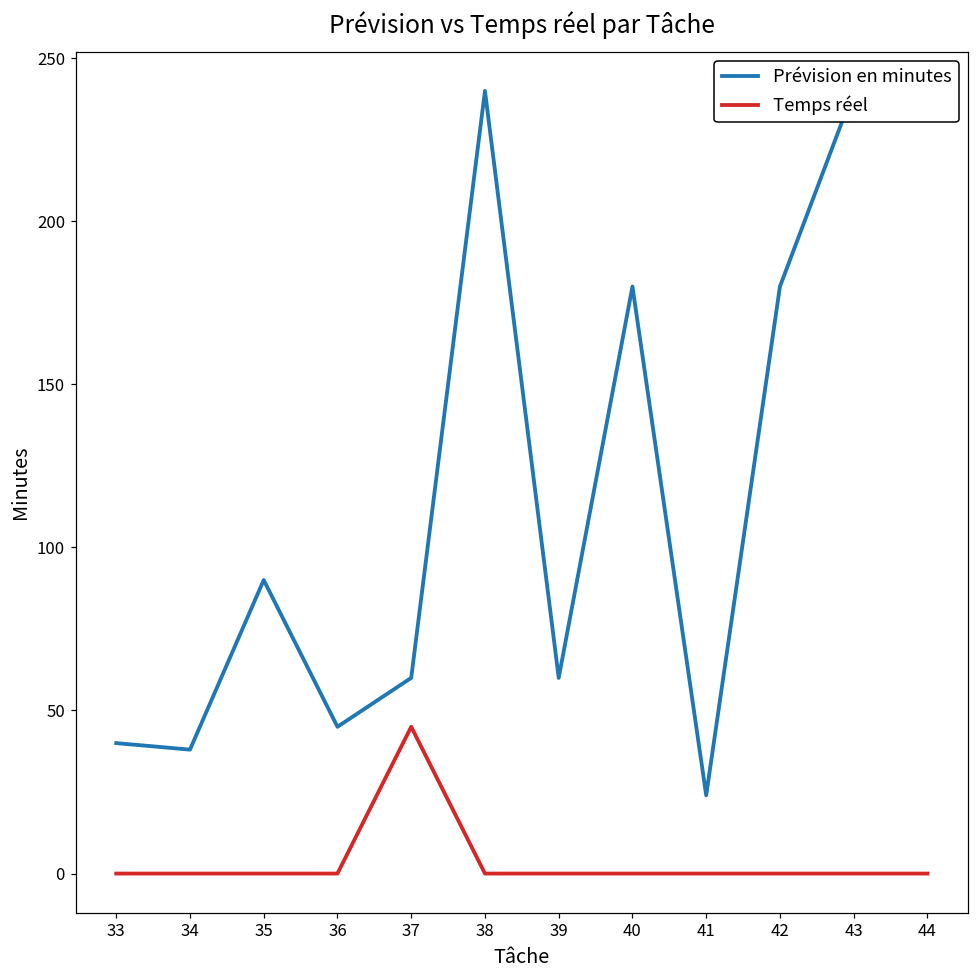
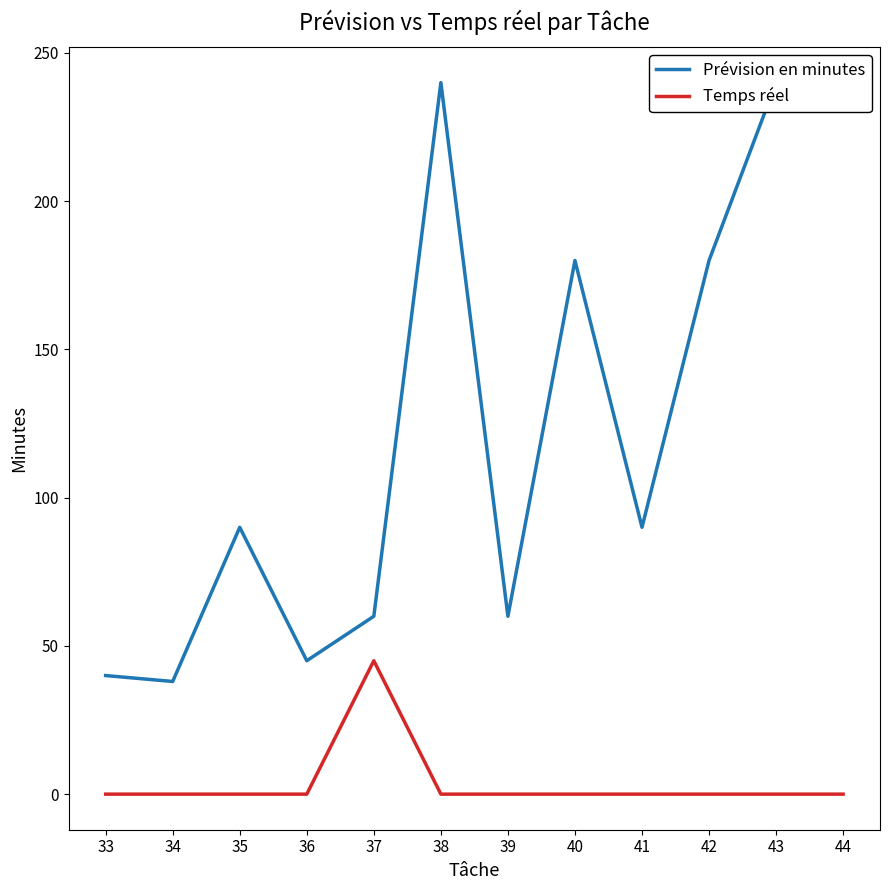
  {
    "Prévision en minutes": {
      "33": 40,
      "34": 38,
      "35": 90,
      "36": 45,
      "37": 60,
      "38": 240,
      "39": 60,
      "40": 180,
-     "41": 24,
+     "41": 90,
      "42": 180
    },
    "Temps réel": {
      "33": 0,
      "34": 0,
      "35": 0,
      "36": 0,
      "37": 45,
      "38": 0,
      "39": 0,
      "40": 0,
      "41": 0,
      "42": 0,
      "43": 0,
      "44": 0
    }
  }
